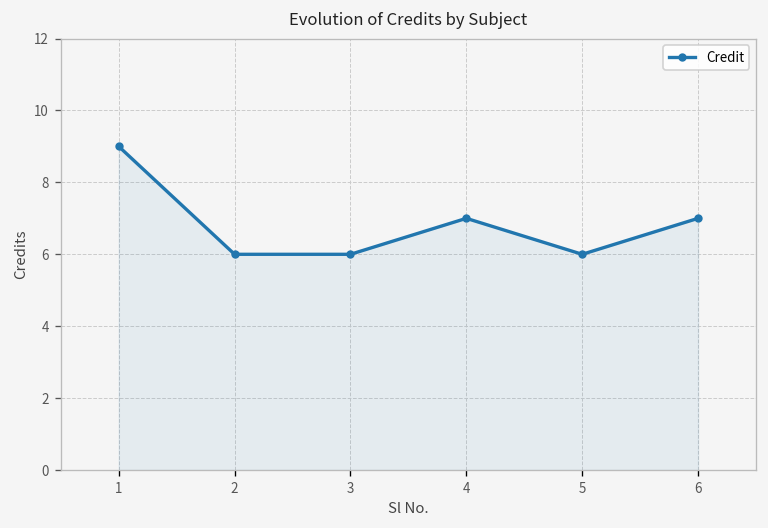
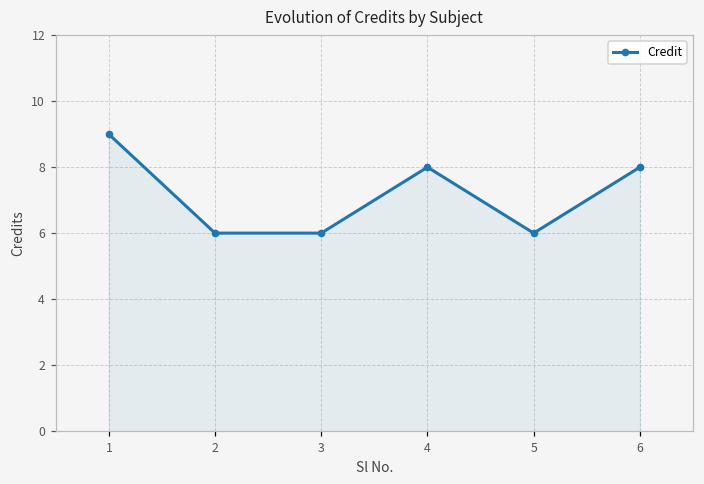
  {
    "1": 9,
    "2": 6,
    "3": 6,
-   "4": 7,
+   "4": 8,
    "5": 6,
-   "6": 7
+   "6": 8
  }
